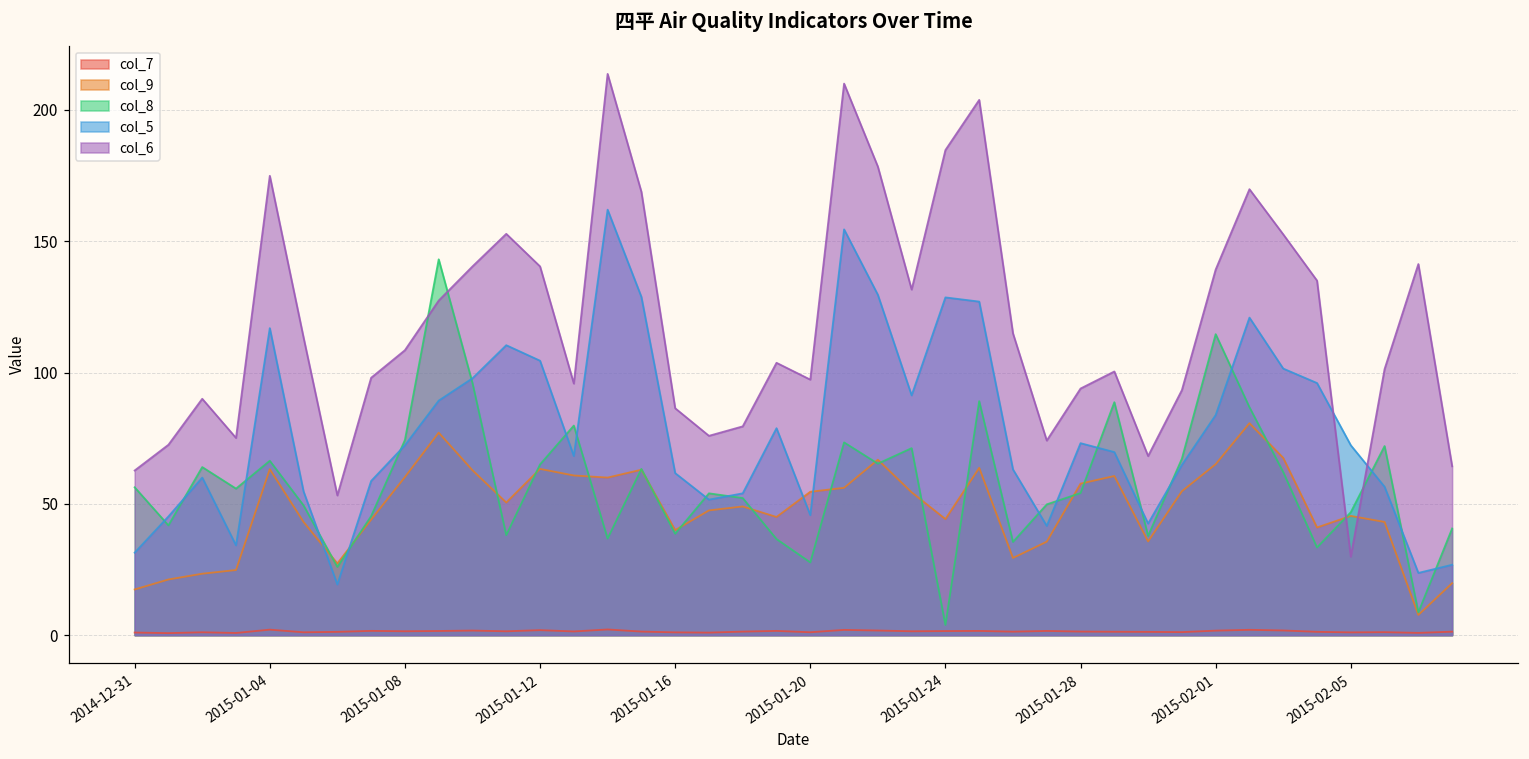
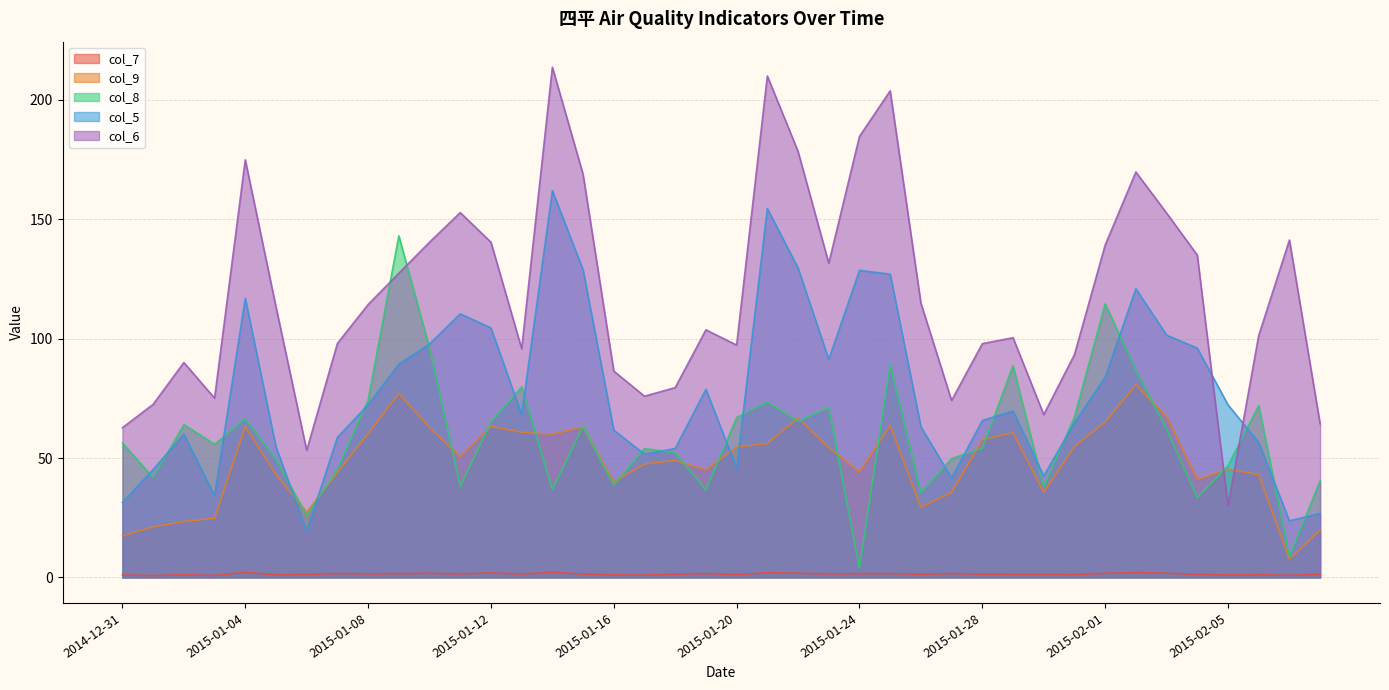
  {
    "col_8": {
      "2014-12-31": 56,
      "2015-01-04": 66,
      "2015-01-08": 74,
      "2015-01-12": 65,
      "2015-01-16": 39,
-     "2015-01-20": 28,
+     "2015-01-20": 67,
      "2015-01-24": 4,
      "2015-01-28": 54,
      "2015-02-01": 115,
      "2015-02-05": 47
    },
    "col_5": {
      "2014-12-31": 31,
      "2015-01-04": 117,
      "2015-01-08": 72,
      "2015-01-12": 105,
      "2015-01-16": 62,
      "2015-01-20": 46,
      "2015-01-24": 129,
-     "2015-01-28": 73,
+     "2015-01-28": 66,
      "2015-02-01": 84,
      "2015-02-05": 72
    },
    "col_6": {
      "2014-12-31": 63,
      "2015-01-04": 175,
-     "2015-01-08": 109,
+     "2015-01-08": 114,
      "2015-01-12": 140,
      "2015-01-16": 86,
      "2015-01-20": 97,
      "2015-01-24": 185,
-     "2015-01-28": 94,
+     "2015-01-28": 98,
      "2015-02-01": 139,
      "2015-02-05": 30
    }
  }
